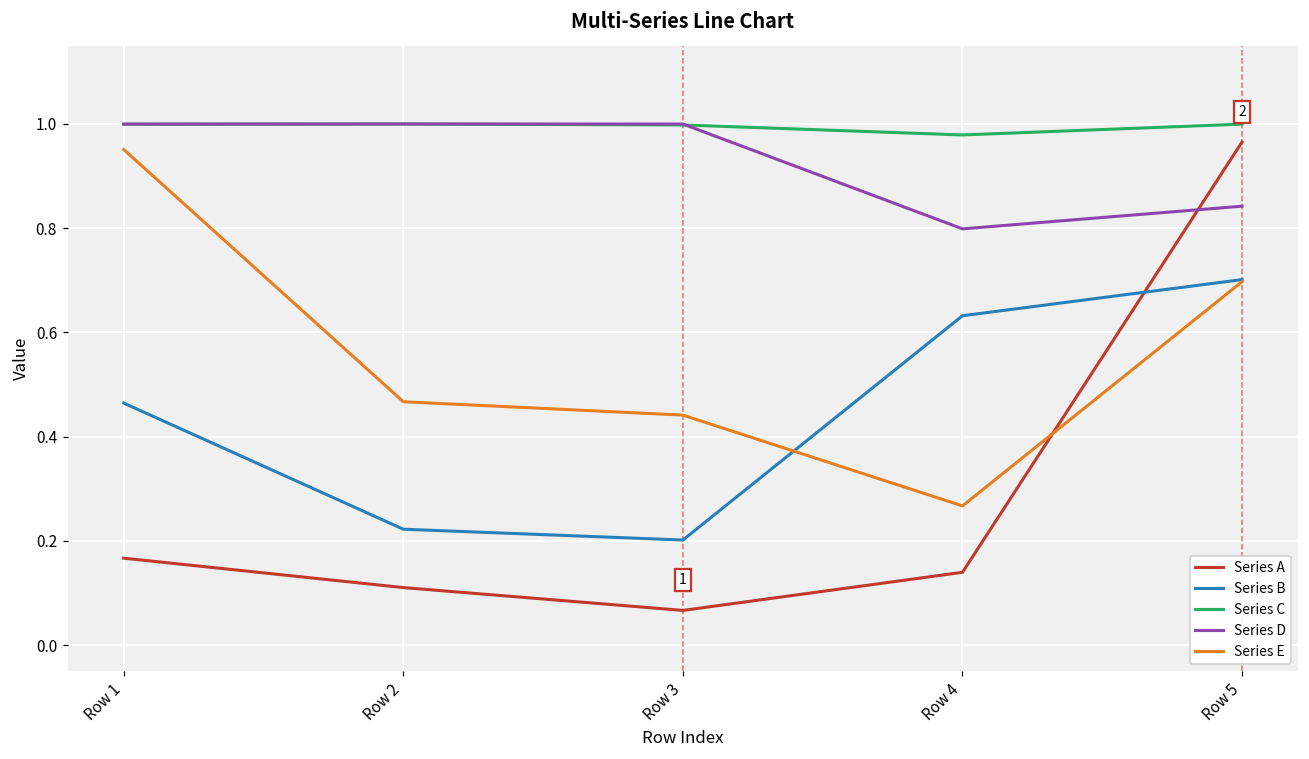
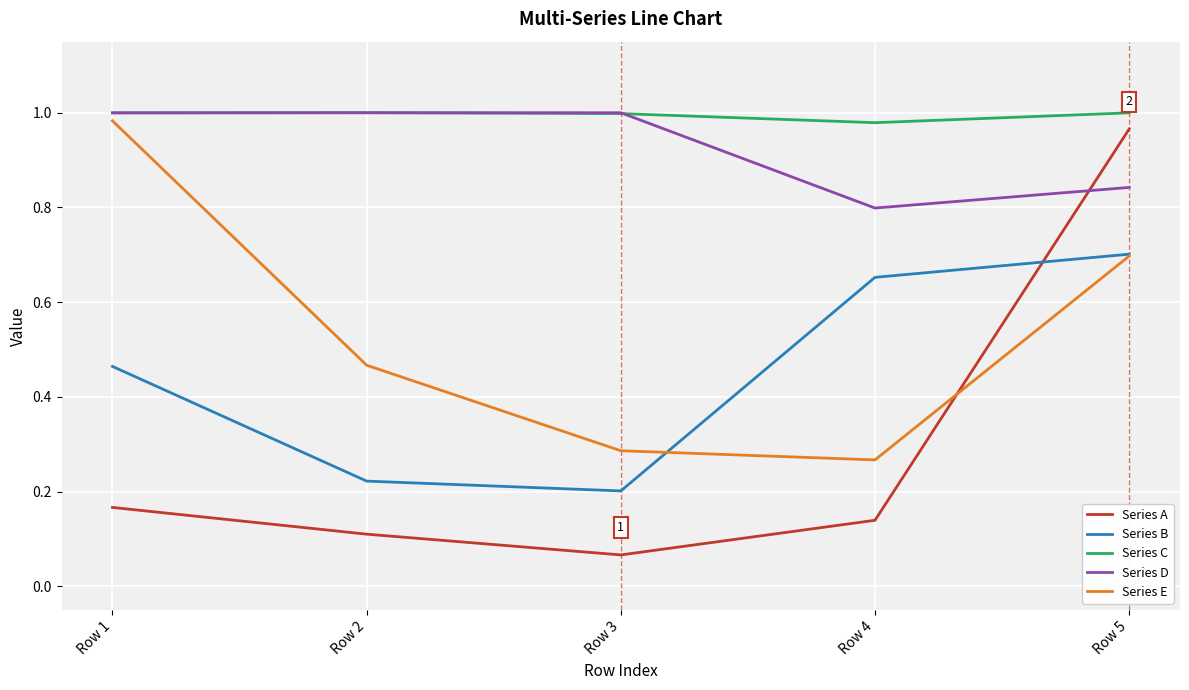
  {
    "Series A": {
      "Row 1": 0.17,
      "Row 2": 0.11,
      "Row 4": 0.14,
      "Row 5": 0.97
    },
    "Series B": {
      "Row 1": 0.46,
      "Row 2": 0.22,
      "Row 3": 0.20,
-     "Row 4": 0.63
+     "Row 4": 0.65
    },
    "Series C": {
      "Row 4": 0.98
    },
    "Series D": {
      "Row 4": 0.80,
      "Row 5": 0.84
    },
    "Series E": {
-     "Row 1": 0.95,
+     "Row 1": 0.98,
      "Row 2": 0.47,
-     "Row 3": 0.44,
+     "Row 3": 0.29,
      "Row 4": 0.27
    }
  }
